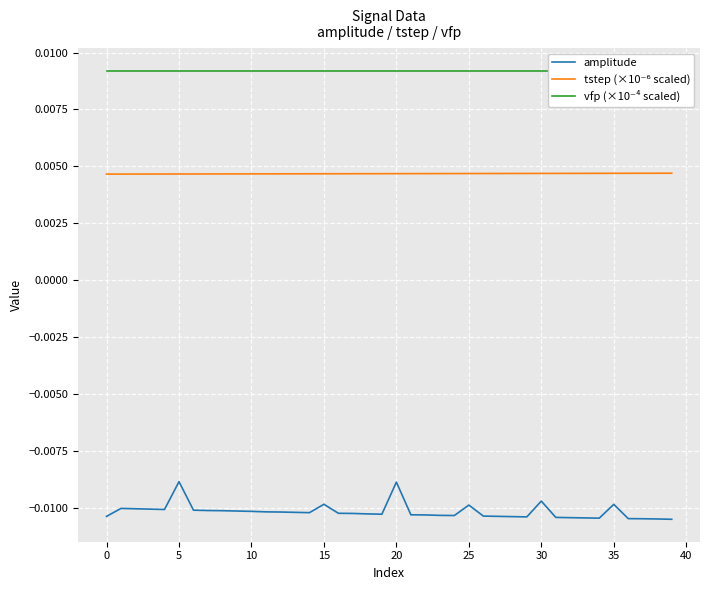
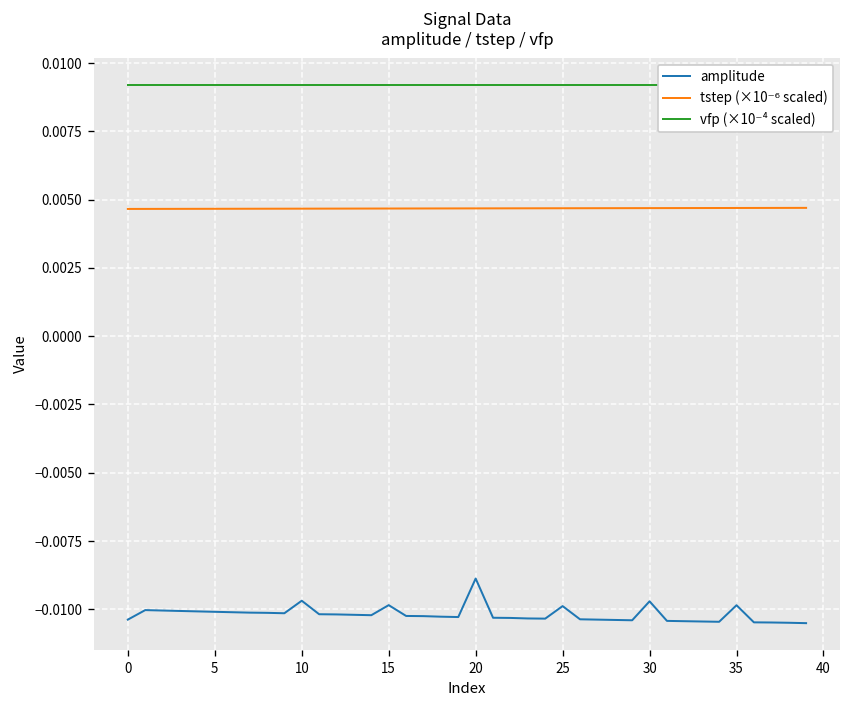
  {
    "amplitude": {
      "0": -0.0104,
-     "5": -0.0089,
-     "10": -0.0102,
+     "5": -0.0101,
+     "10": -0.0097,
      "15": -0.0098,
      "20": -0.0089,
      "25": -0.0099,
      "30": -0.0097,
      "35": -0.0098
    },
    "tstep (×10⁻⁶ scaled)": {
      "0": 0.0047,
      "5": 0.0047,
      "10": 0.0047,
      "15": 0.0047,
      "20": 0.0047,
      "25": 0.0047,
      "30": 0.0047,
      "35": 0.0047
    },
    "vfp (×10⁻⁴ scaled)": {
      "0": 0.0092,
      "5": 0.0092,
      "10": 0.0092,
      "15": 0.0092,
      "20": 0.0092,
      "25": 0.0092,
      "30": 0.0092
    }
  }
